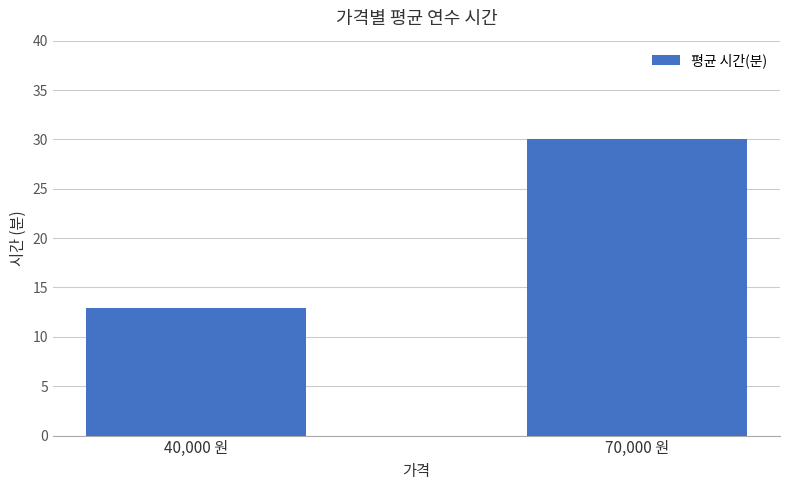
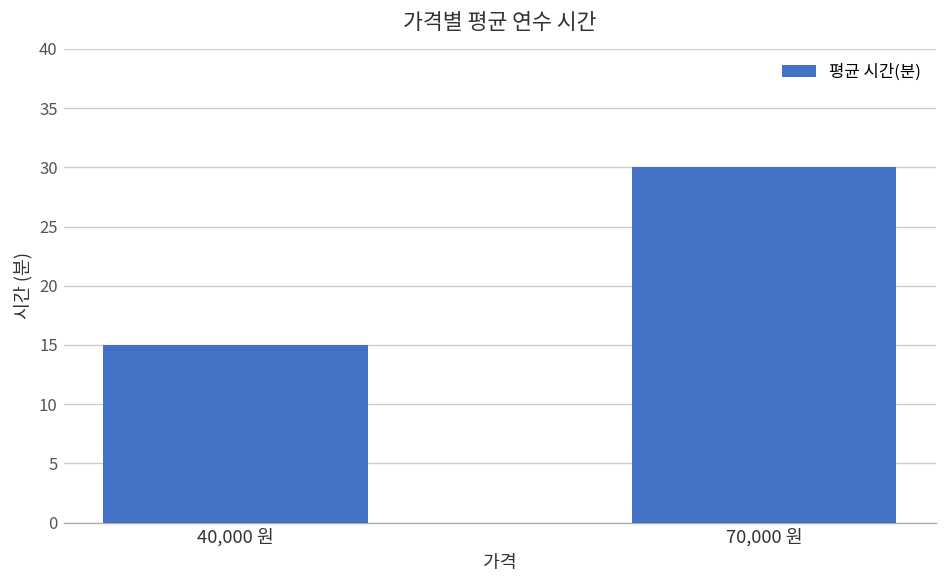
  {
-   "40,000 원": 13,
+   "40,000 원": 15,
    "70,000 원": 30
  }
